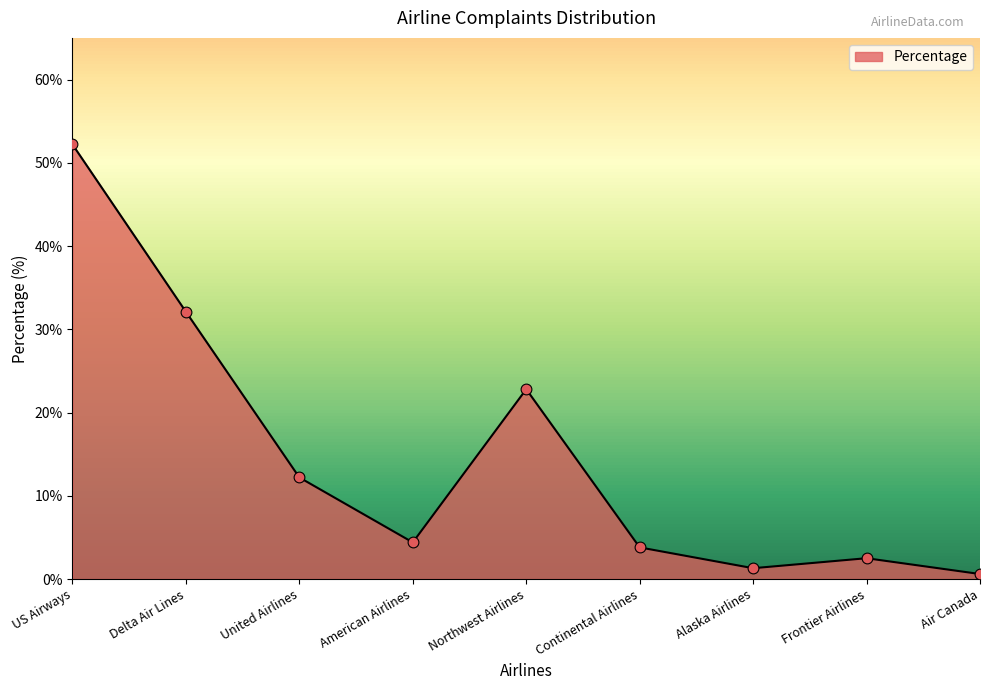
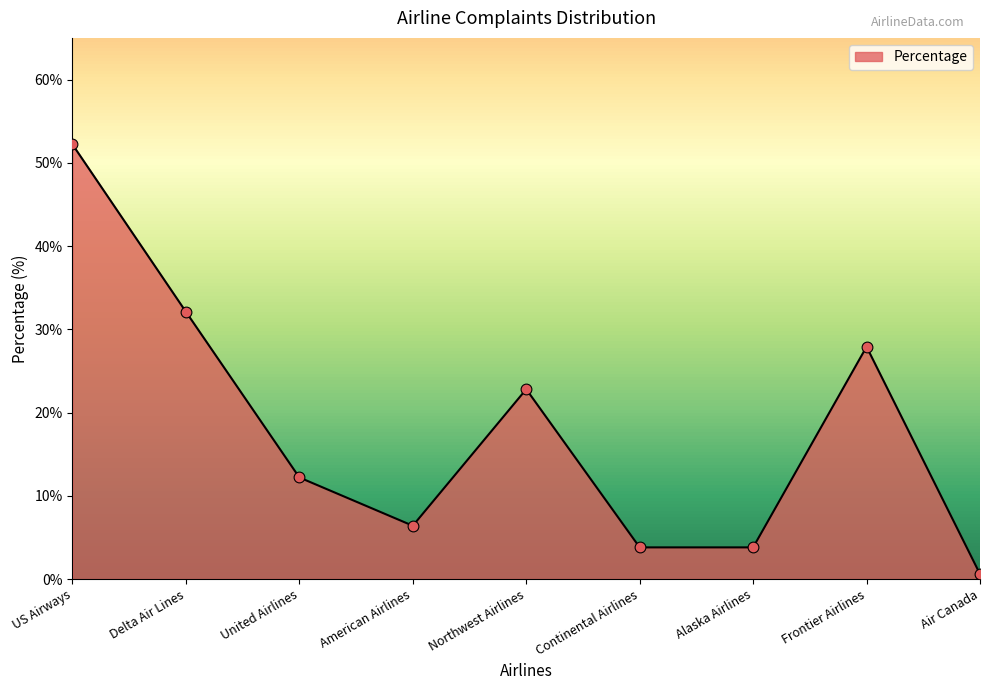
  {
    "US Airways": "52%",
    "Delta Air Lines": "32%",
    "United Airlines": "12%",
-   "American Airlines": "4%",
+   "American Airlines": "6%",
    "Northwest Airlines": "23%",
    "Continental Airlines": "4%",
-   "Alaska Airlines": "1%",
-   "Frontier Airlines": "3%",
+   "Alaska Airlines": "4%",
+   "Frontier Airlines": "28%",
    "Air Canada": "1%"
  }
